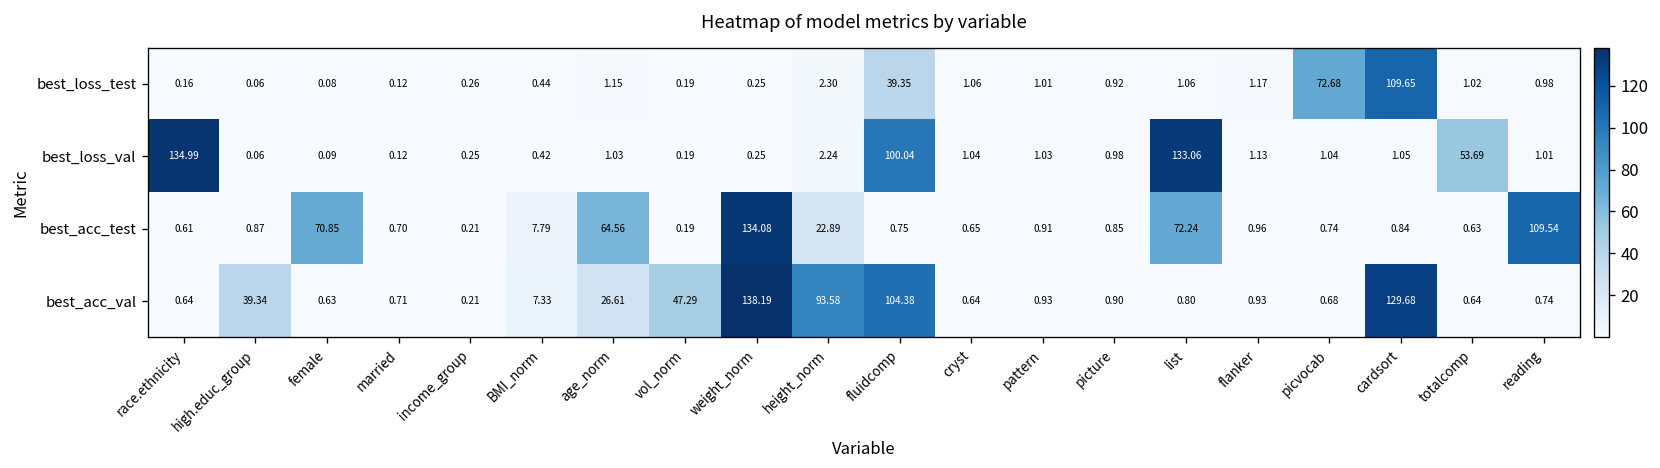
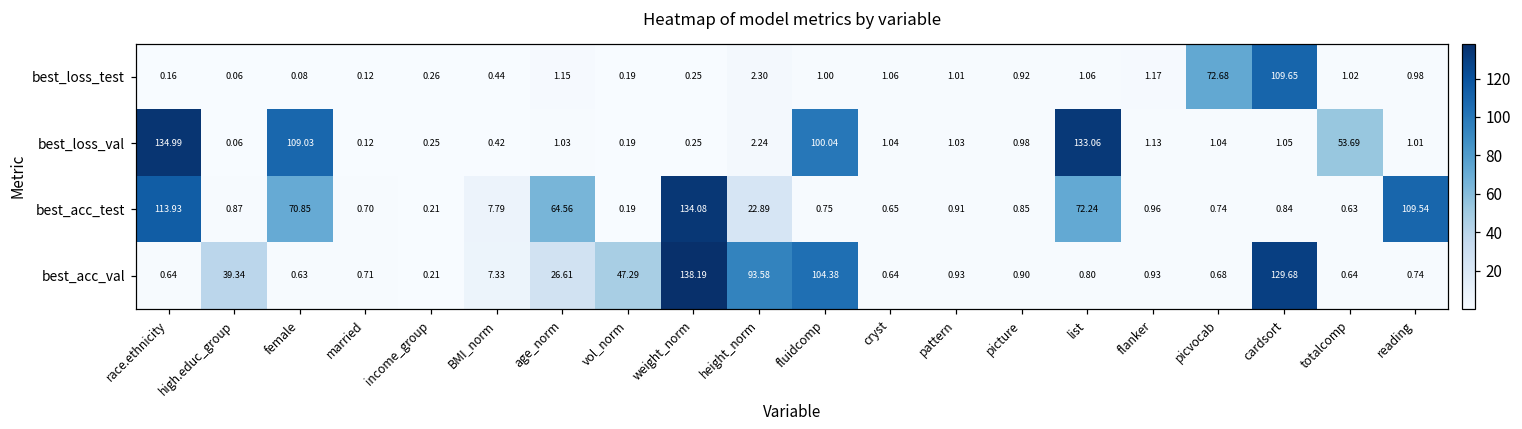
  {
    "best_loss_test": {
      "race.ethnicity": 0.16,
      "high.educ_group": 0.06,
      "female": 0.08,
      "married": 0.12,
      "income_group": 0.26,
      "BMI_norm": 0.44,
      "age_norm": 1.15,
      "vol_norm": 0.19,
      "weight_norm": 0.25,
      "height_norm": 2.30,
-     "fluidcomp": 39.35,
+     "fluidcomp": 1.00,
      "cryst": 1.06,
      "pattern": 1.01,
      "picture": 0.92,
      "list": 1.06,
      "flanker": 1.17,
      "picvocab": 72.68,
      "cardsort": 109.65,
      "totalcomp": 1.02,
      "reading": 0.98
    },
    "best_loss_val": {
      "race.ethnicity": 134.99,
      "high.educ_group": 0.06,
-     "female": 0.09,
+     "female": 109.03,
      "married": 0.12,
      "income_group": 0.25,
      "BMI_norm": 0.42,
      "age_norm": 1.03,
      "vol_norm": 0.19,
      "weight_norm": 0.25,
      "height_norm": 2.24,
      "fluidcomp": 100.04,
      "cryst": 1.04,
      "pattern": 1.03,
      "picture": 0.98,
      "list": 133.06,
      "flanker": 1.13,
      "picvocab": 1.04,
      "cardsort": 1.05,
      "totalcomp": 53.69,
      "reading": 1.01
    },
    "best_acc_test": {
-     "race.ethnicity": 0.61,
+     "race.ethnicity": 113.93,
      "high.educ_group": 0.87,
      "female": 70.85,
      "married": 0.70,
      "income_group": 0.21,
      "BMI_norm": 7.79,
      "age_norm": 64.56,
      "vol_norm": 0.19,
      "weight_norm": 134.08,
      "height_norm": 22.89,
      "fluidcomp": 0.75,
      "cryst": 0.65,
      "pattern": 0.91,
      "picture": 0.85,
      "list": 72.24,
      "flanker": 0.96,
      "picvocab": 0.74,
      "cardsort": 0.84,
      "totalcomp": 0.63,
      "reading": 109.54
    },
    "best_acc_val": {
      "race.ethnicity": 0.64,
      "high.educ_group": 39.34,
      "female": 0.63,
      "married": 0.71,
      "income_group": 0.21,
      "BMI_norm": 7.33,
      "age_norm": 26.61,
      "vol_norm": 47.29,
      "weight_norm": 138.19,
      "height_norm": 93.58,
      "fluidcomp": 104.38,
      "cryst": 0.64,
      "pattern": 0.93,
      "picture": 0.90,
      "list": 0.80,
      "flanker": 0.93,
      "picvocab": 0.68,
      "cardsort": 129.68,
      "totalcomp": 0.64,
      "reading": 0.74
    }
  }
